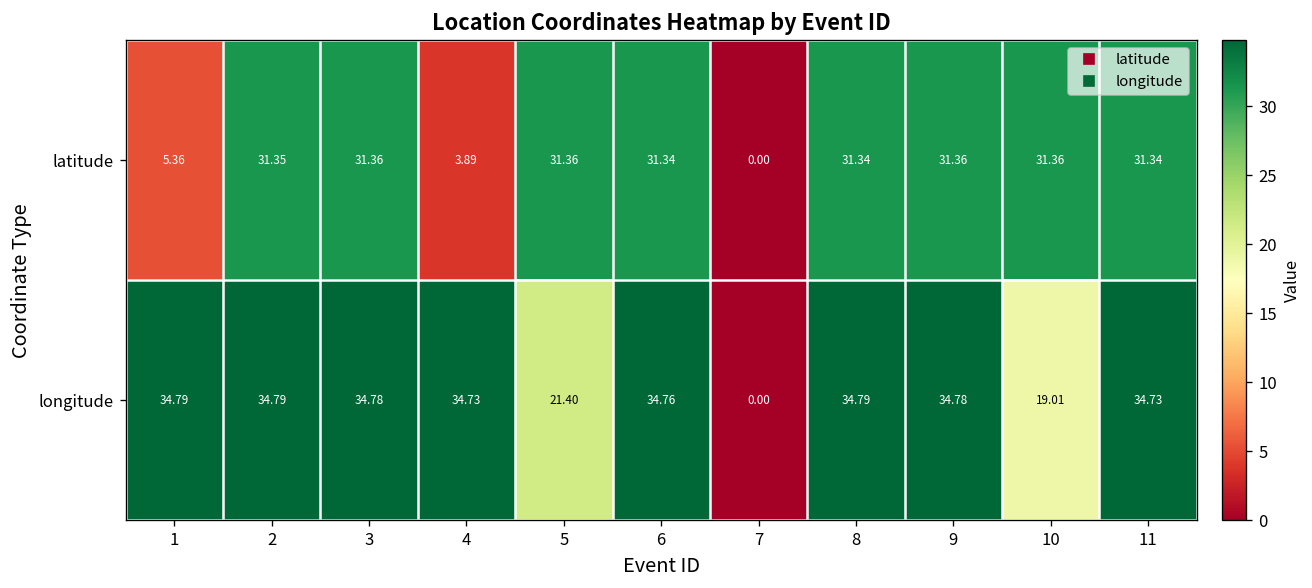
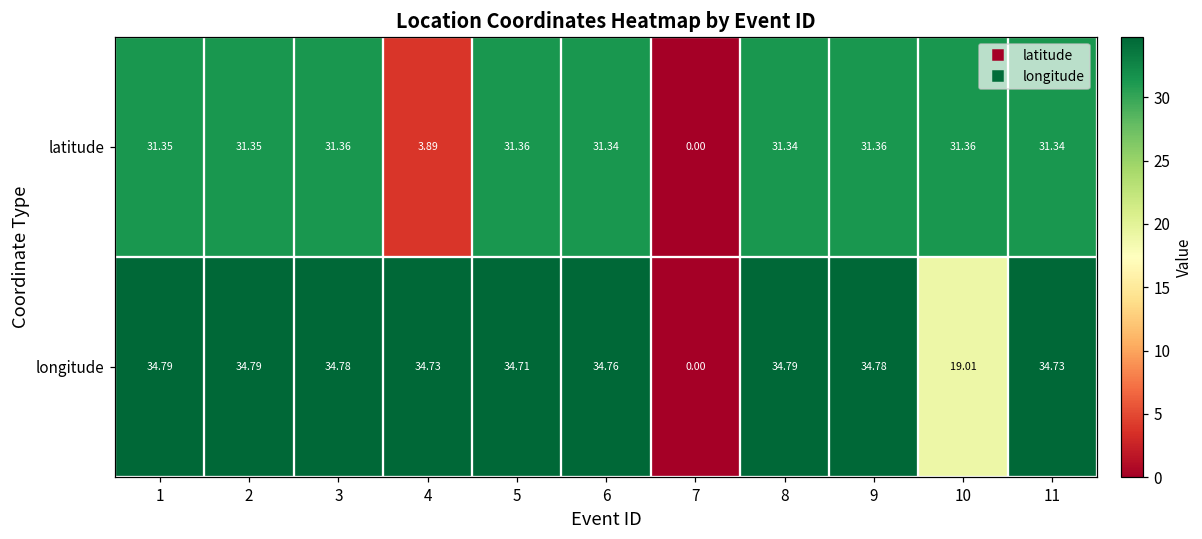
  {
    "latitude": {
-     "1": 5.36,
+     "1": 31.35,
      "2": 31.35,
      "3": 31.36,
      "4": 3.89,
      "5": 31.36,
      "6": 31.34,
      "7": 0.00,
      "8": 31.34,
      "9": 31.36,
      "10": 31.36,
      "11": 31.34
    },
    "longitude": {
      "1": 34.79,
      "2": 34.79,
      "3": 34.78,
      "4": 34.73,
-     "5": 21.40,
+     "5": 34.71,
      "6": 34.76,
      "7": 0.00,
      "8": 34.79,
      "9": 34.78,
      "10": 19.01,
      "11": 34.73
    }
  }
